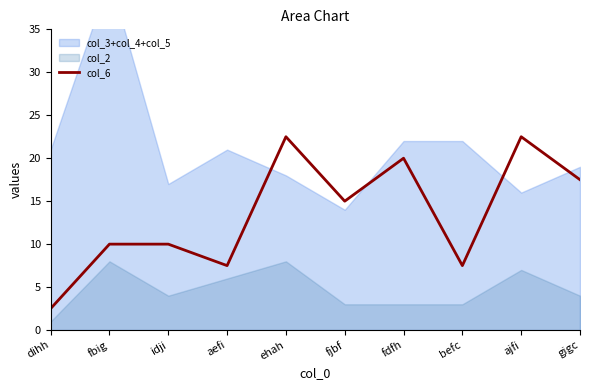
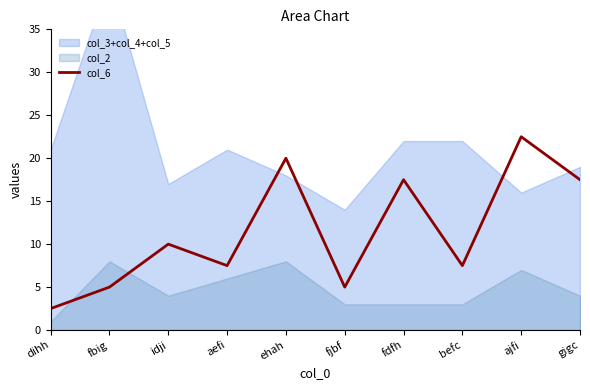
  {
    "col_6": {
      "dihh": 3,
-     "fbig": 10,
+     "fbig": 5,
      "idji": 10,
      "aefi": 8,
-     "ehah": 23,
-     "fjbf": 15,
-     "fdfh": 20,
+     "ehah": 20,
+     "fjbf": 5,
+     "fdfh": 18,
      "befc": 8,
      "ajfi": 23,
      "gigc": 18
    }
  }
